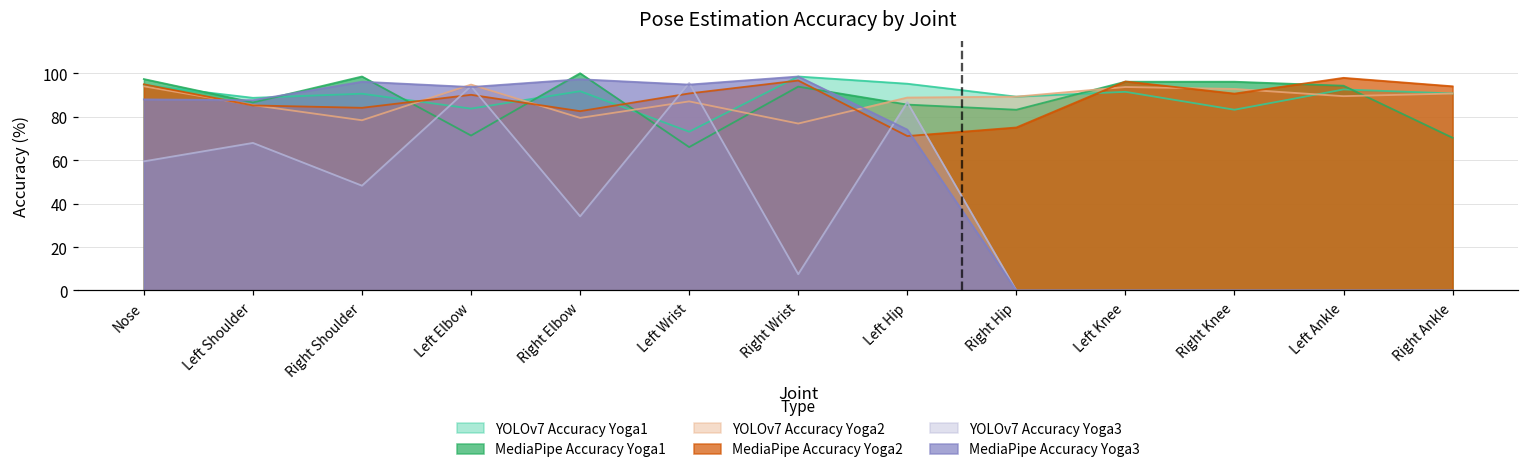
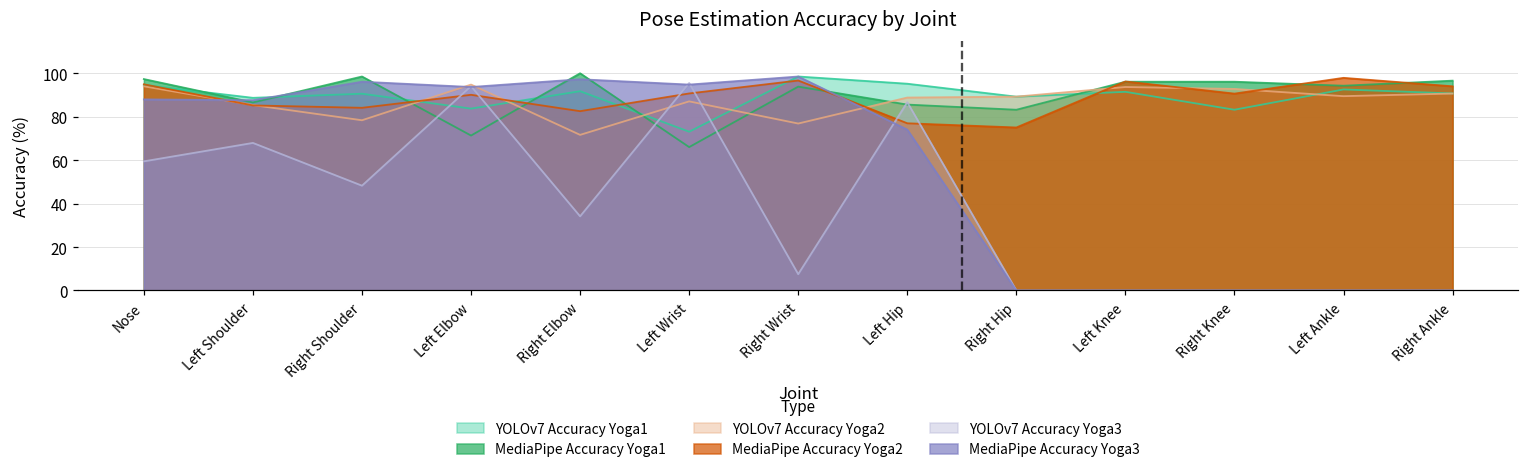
  {
    "YOLOv7 Accuracy Yoga1": {
      "Right Shoulder": 91,
      "Left Elbow": 84,
      "Right Elbow": 92,
      "Left Wrist": 73,
      "Left Hip": 95,
      "Left Knee": 91,
      "Right Knee": 83,
      "Left Ankle": 93
    },
    "MediaPipe Accuracy Yoga1": {
      "Nose": 97,
      "Right Shoulder": 99,
      "Left Elbow": 71,
      "Right Elbow": 100,
      "Left Wrist": 66,
      "Right Wrist": 94,
      "Right Hip": 83,
      "Right Knee": 96,
      "Left Ankle": 94,
-     "Right Ankle": 70
+     "Right Ankle": 97
    },
    "YOLOv7 Accuracy Yoga2": {
      "Right Shoulder": 78,
-     "Right Elbow": 79,
+     "Right Elbow": 72,
      "Left Wrist": 87,
      "Right Wrist": 77,
      "Left Hip": 89,
      "Left Knee": 94,
      "Right Knee": 93,
      "Left Ankle": 89
    },
    "MediaPipe Accuracy Yoga2": {
      "Right Shoulder": 84,
      "Left Elbow": 90,
      "Right Elbow": 83,
      "Left Wrist": 91,
      "Right Wrist": 97,
-     "Left Hip": 71,
+     "Left Hip": 77,
      "Right Hip": 75,
      "Right Knee": 91,
      "Left Ankle": 98,
      "Right Ankle": 94
    },
    "YOLOv7 Accuracy Yoga3": {
      "Nose": 59,
      "Left Shoulder": 68,
      "Right Shoulder": 48,
      "Right Elbow": 34,
      "Right Wrist": 8
    },
    "MediaPipe Accuracy Yoga3": {
      "Nose": 88,
      "Right Shoulder": 96,
      "Right Elbow": 97,
      "Left Hip": 74
    }
  }
